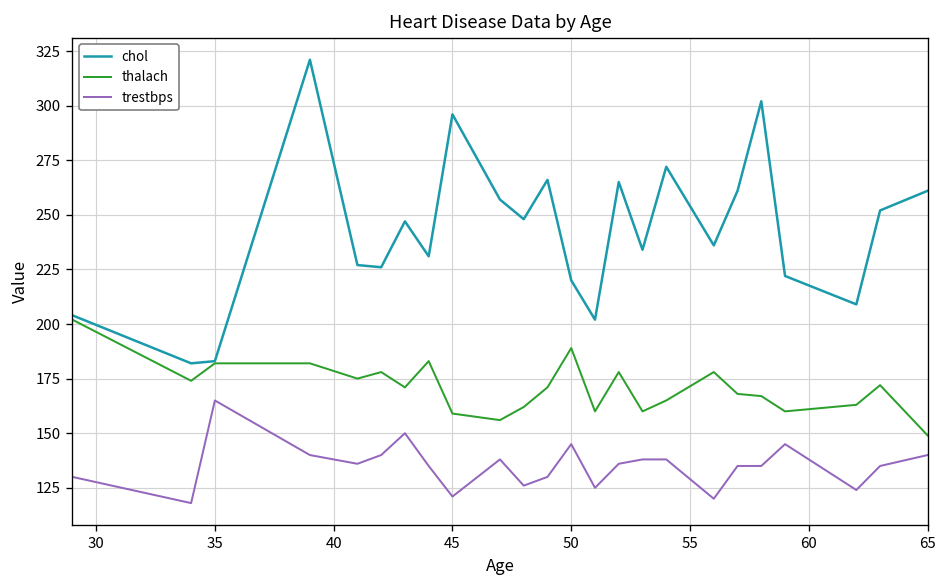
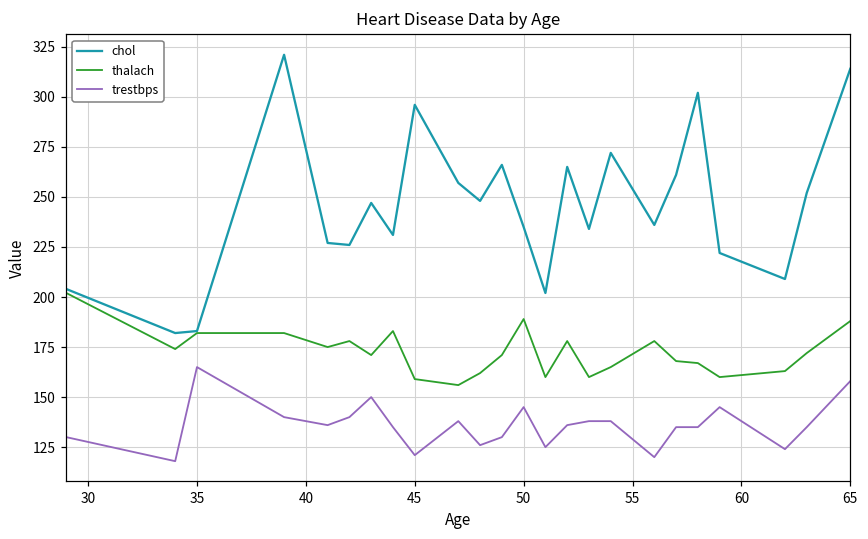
  {
    "chol": {
      "45": 296,
-     "50": 220,
-     "65": 261
+     "50": 235,
+     "65": 314
    },
    "thalach": {
      "45": 159,
      "50": 189,
-     "65": 149
+     "65": 188
    },
    "trestbps": {
      "35": 165,
      "45": 121,
      "50": 145,
-     "65": 140
+     "65": 158
    }
  }
